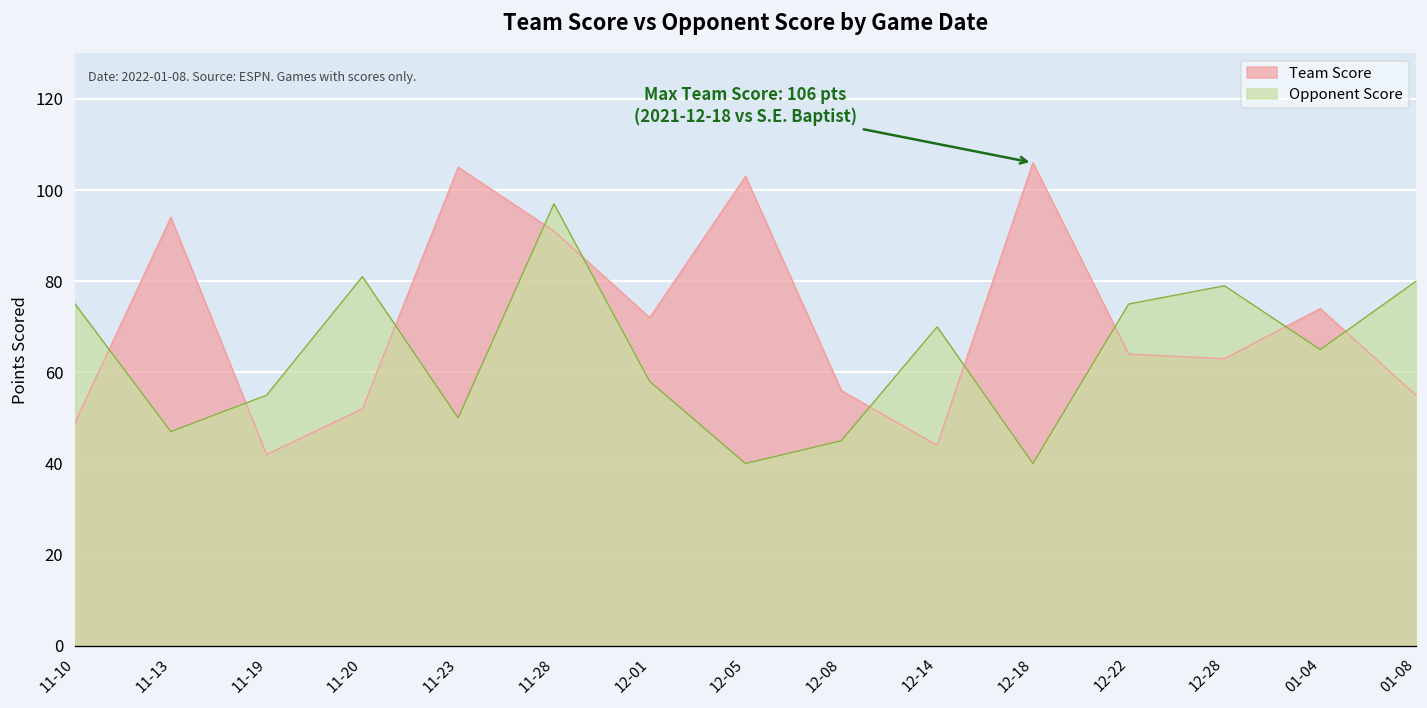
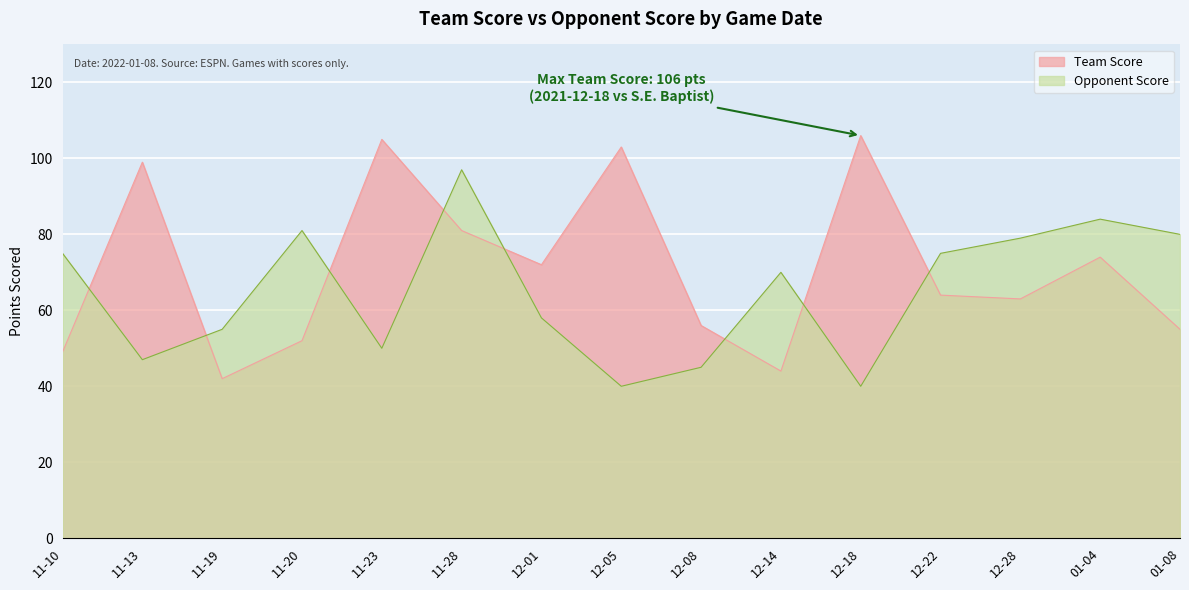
  {
    "Team Score": {
      "11-10": 49,
-     "11-13": 94,
+     "11-13": 99,
      "11-19": 42,
      "11-20": 52,
      "11-23": 105,
-     "11-28": 91,
+     "11-28": 81,
      "12-01": 72,
      "12-05": 103,
      "12-08": 56,
      "12-14": 44,
      "12-22": 64,
      "12-28": 63,
      "01-04": 74,
      "01-08": 55
    },
    "Opponent Score": {
      "11-10": 75,
      "11-13": 47,
      "11-19": 55,
      "11-20": 81,
      "11-23": 50,
      "11-28": 97,
      "12-01": 58,
      "12-05": 40,
      "12-08": 45,
      "12-14": 70,
      "12-18": 40,
      "12-22": 75,
      "12-28": 79,
-     "01-04": 65,
+     "01-04": 84,
      "01-08": 80
    }
  }
